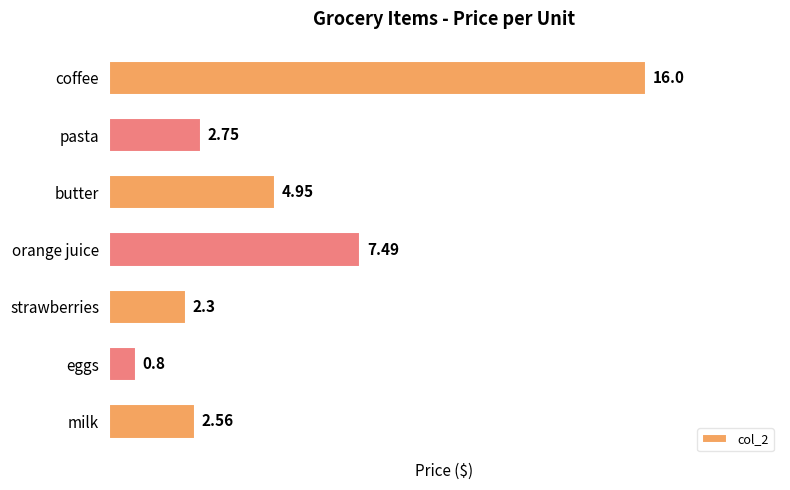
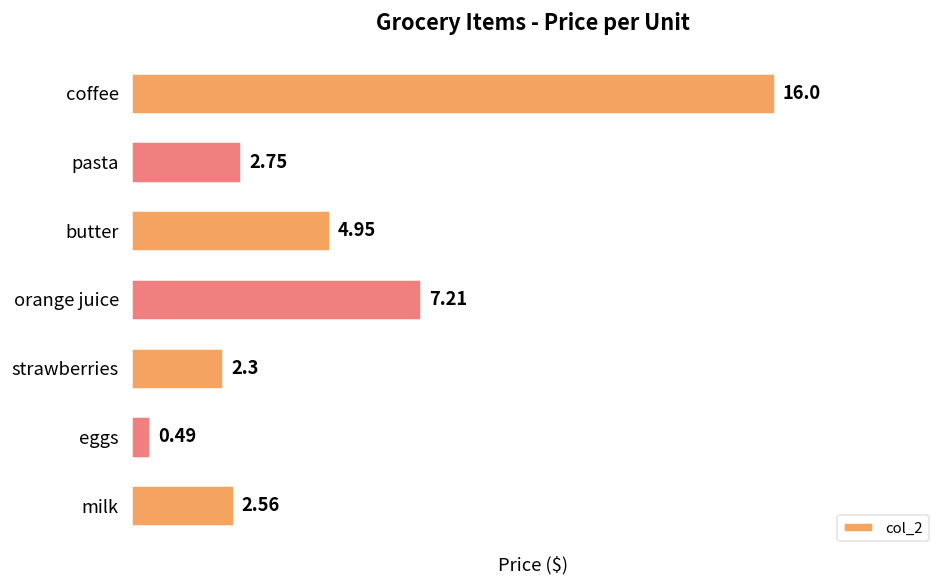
  {
    "coffee": 16.0,
    "pasta": 2.75,
    "butter": 4.95,
-   "orange juice": 7.49,
+   "orange juice": 7.21,
    "strawberries": 2.3,
-   "eggs": 0.8,
+   "eggs": 0.49,
    "milk": 2.56
  }
